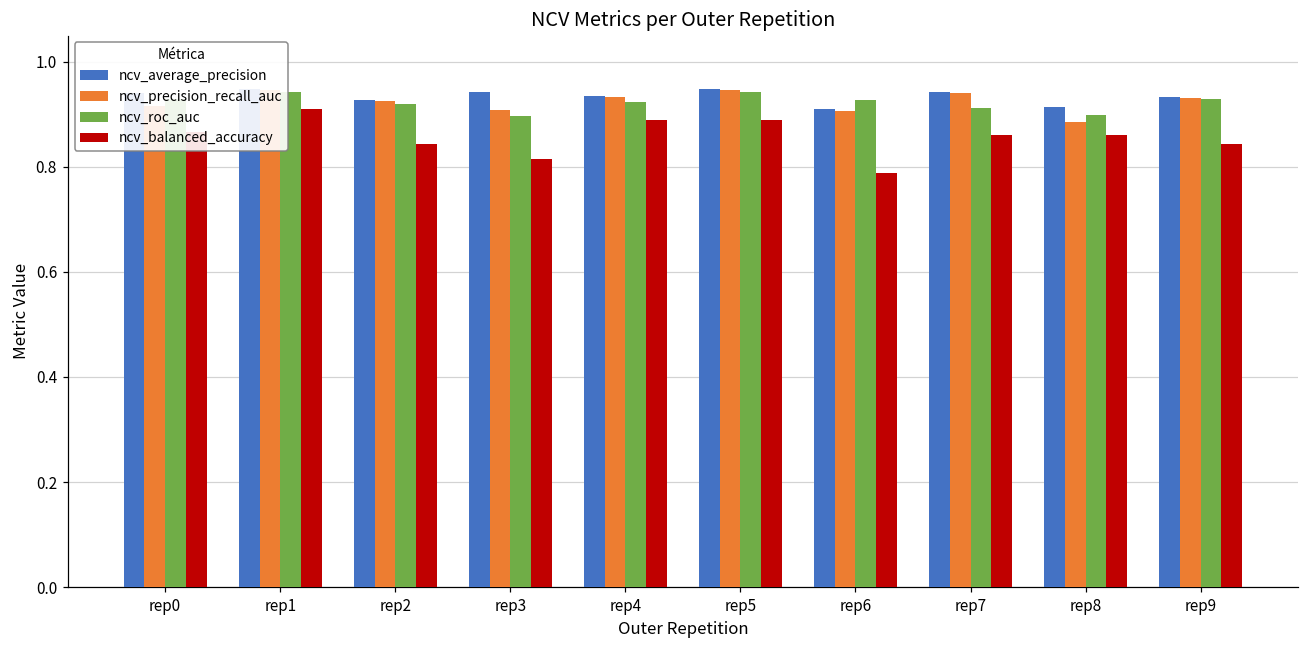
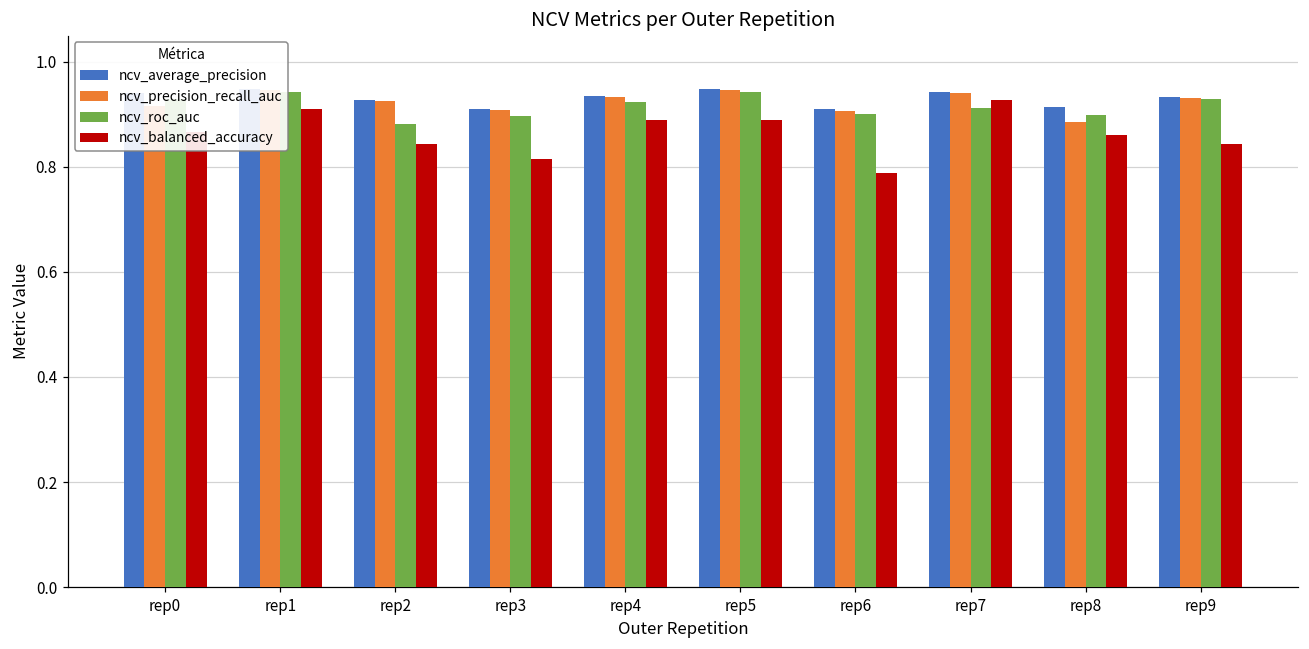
  {
    "ncv_average_precision": {
      "rep2": 0.93,
-     "rep3": 0.94,
+     "rep3": 0.91,
      "rep4": 0.94,
      "rep5": 0.95,
      "rep6": 0.91,
      "rep7": 0.94,
      "rep8": 0.91,
      "rep9": 0.93
    },
    "ncv_precision_recall_auc": {
      "rep2": 0.93,
      "rep3": 0.91,
      "rep4": 0.93,
      "rep5": 0.95,
      "rep6": 0.91,
      "rep7": 0.94,
      "rep8": 0.89,
      "rep9": 0.93
    },
    "ncv_roc_auc": {
      "rep1": 0.94,
-     "rep2": 0.92,
+     "rep2": 0.88,
      "rep3": 0.90,
      "rep4": 0.92,
      "rep5": 0.94,
-     "rep6": 0.93,
+     "rep6": 0.90,
      "rep7": 0.91,
      "rep8": 0.90,
      "rep9": 0.93
    },
    "ncv_balanced_accuracy": {
      "rep1": 0.91,
      "rep2": 0.84,
      "rep3": 0.82,
      "rep4": 0.89,
      "rep5": 0.89,
      "rep6": 0.79,
-     "rep7": 0.86,
+     "rep7": 0.93,
      "rep8": 0.86,
      "rep9": 0.84
    }
  }
